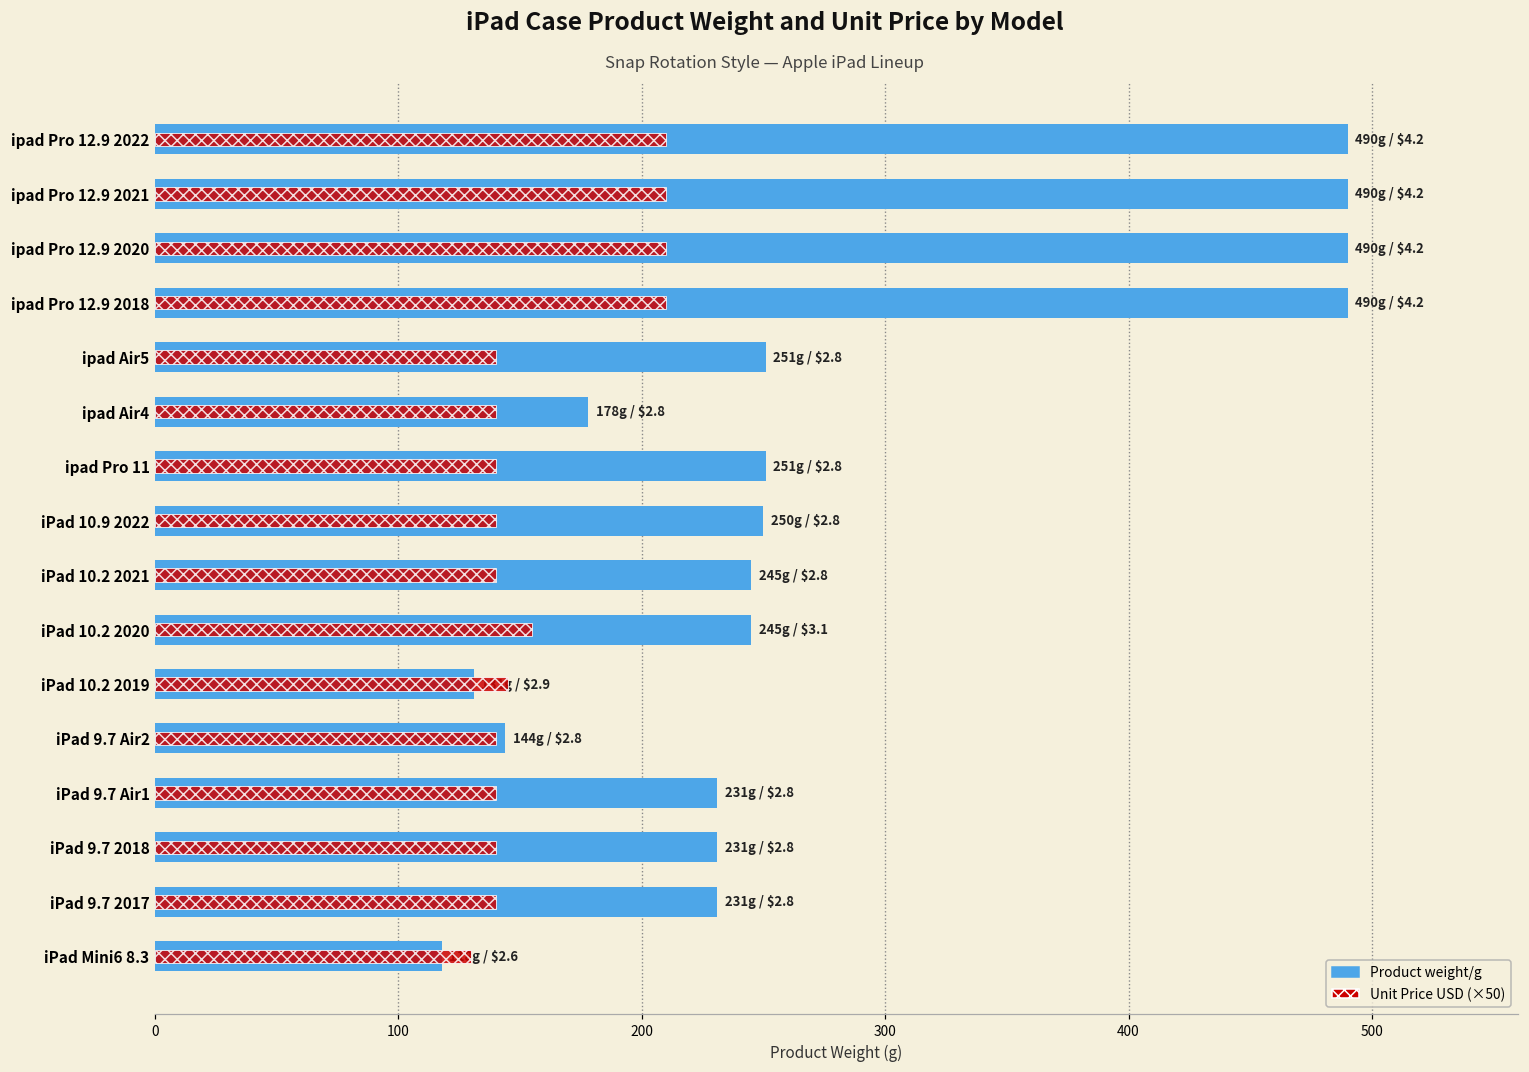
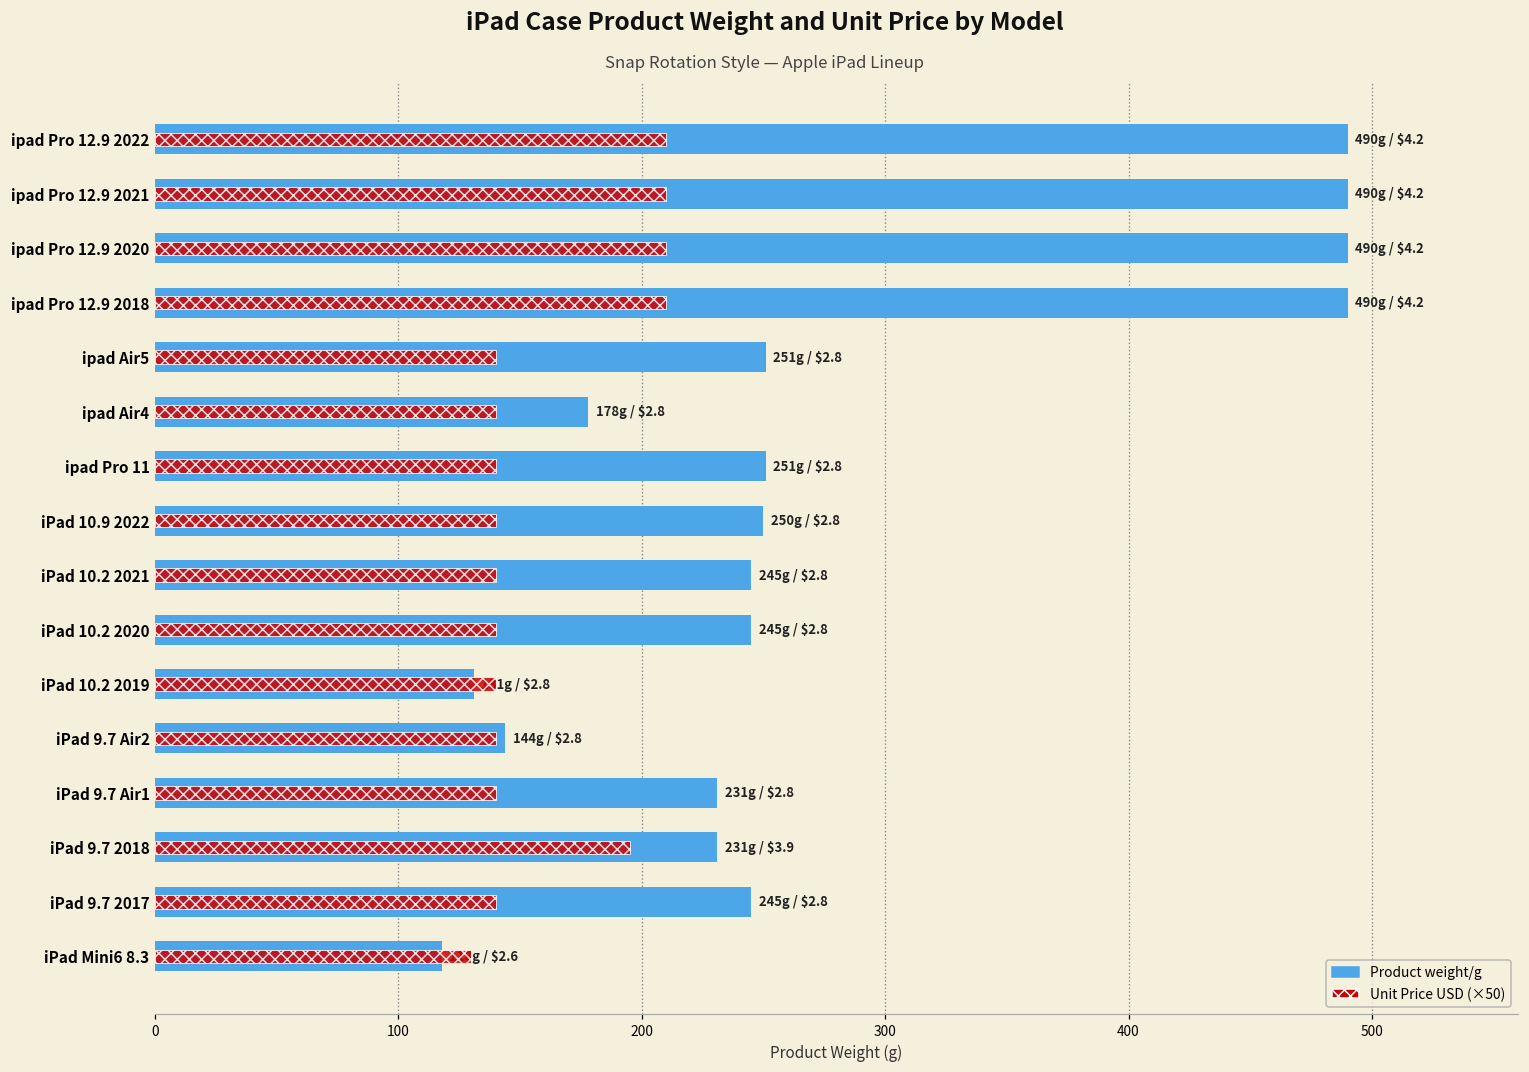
  {
    "Product weight/g": {
      "ipad Pro 12.9 2022": "490g",
      "ipad Pro 12.9 2021": "490g",
      "ipad Pro 12.9 2020": "490g",
      "ipad Pro 12.9 2018": "490g",
      "ipad Air5": "251g",
      "ipad Air4": "178g",
      "ipad Pro 11": "251g",
      "iPad 10.9 2022": "250g",
      "iPad 10.2 2021": "245g",
      "iPad 10.2 2020": "245g",
      "iPad 9.7 Air2": "144g",
      "iPad 9.7 Air1": "231g",
      "iPad 9.7 2018": "231g",
-     "iPad 9.7 2017": "231g"
+     "iPad 9.7 2017": "245g"
    },
    "Unit Price USD (×50)": {
-     "iPad 10.2 2020": "$3.1",
-     "iPad 10.2 2019": "$2.9",
-     "iPad 9.7 2018": "$2.8"
+     "iPad 10.2 2020": "$2.8",
+     "iPad 10.2 2019": "$2.8",
+     "iPad 9.7 2018": "$3.9"
    }
  }
